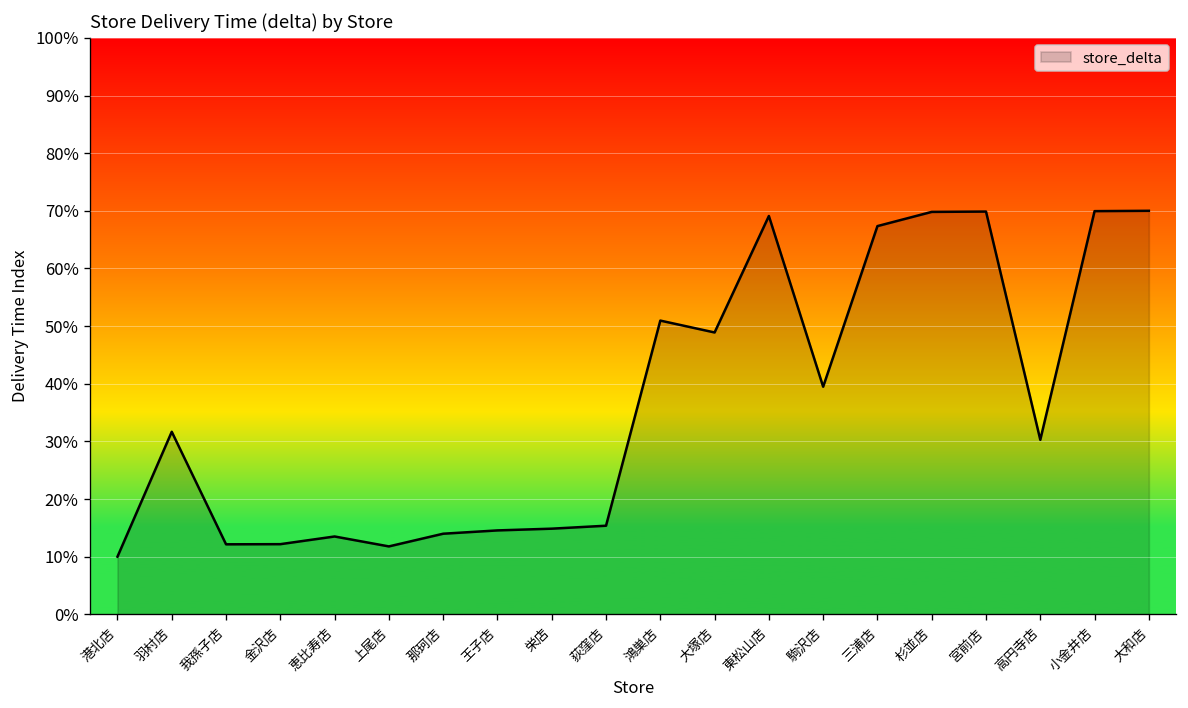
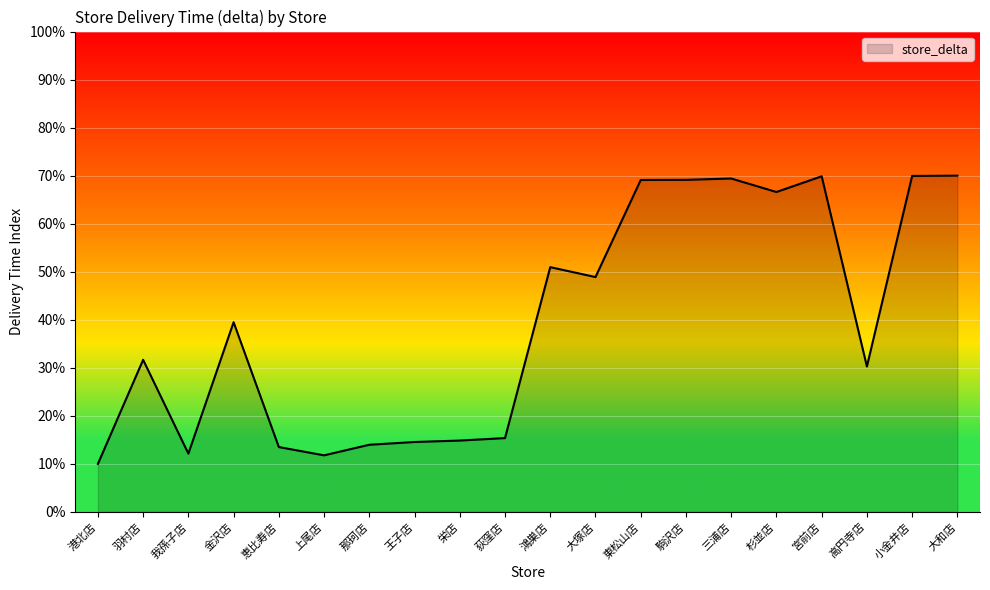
  {
    "港北店": "10%",
    "羽村店": "32%",
    "我孫子店": "12%",
-   "金沢店": "12%",
+   "金沢店": "39%",
    "恵比寿店": "14%",
    "上尾店": "12%",
    "那珂店": "14%",
    "王子店": "15%",
    "栄店": "15%",
    "荻窪店": "15%",
    "鴻巣店": "51%",
    "大塚店": "49%",
    "東松山店": "69%",
-   "駒沢店": "39%",
-   "三浦店": "67%",
-   "杉並店": "70%",
+   "駒沢店": "69%",
+   "三浦店": "69%",
+   "杉並店": "67%",
    "宮前店": "70%",
    "高円寺店": "30%",
    "小金井店": "70%",
    "大和店": "70%"
  }
